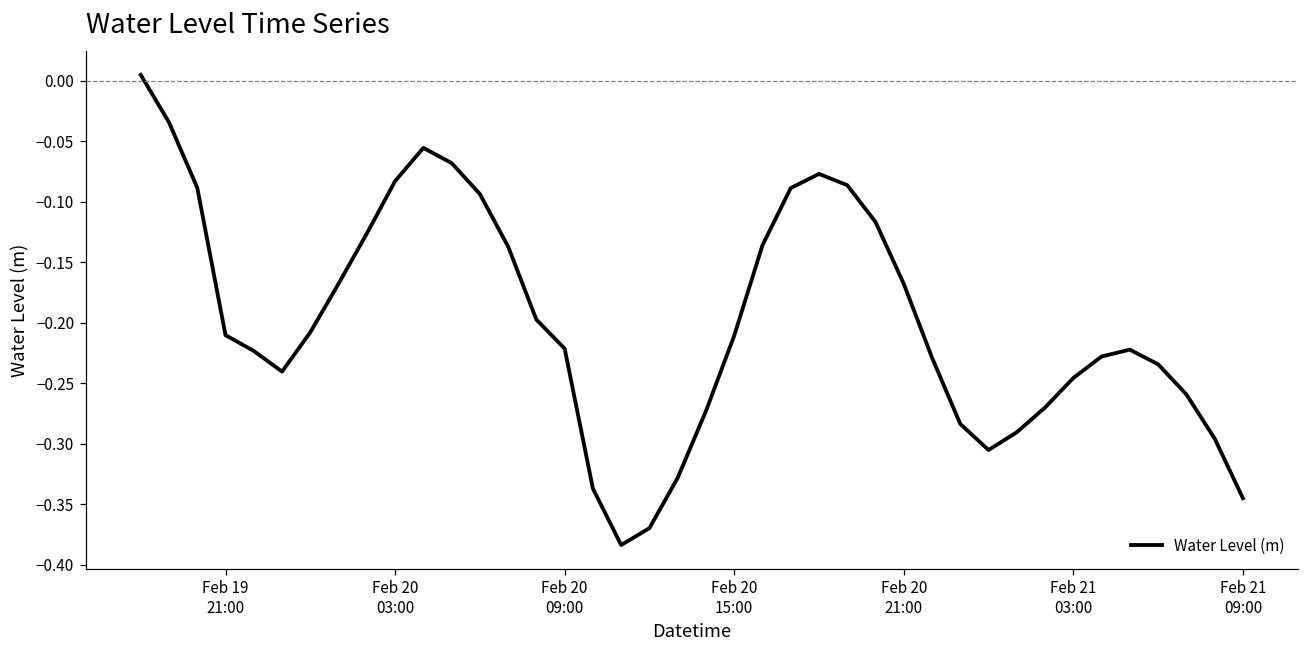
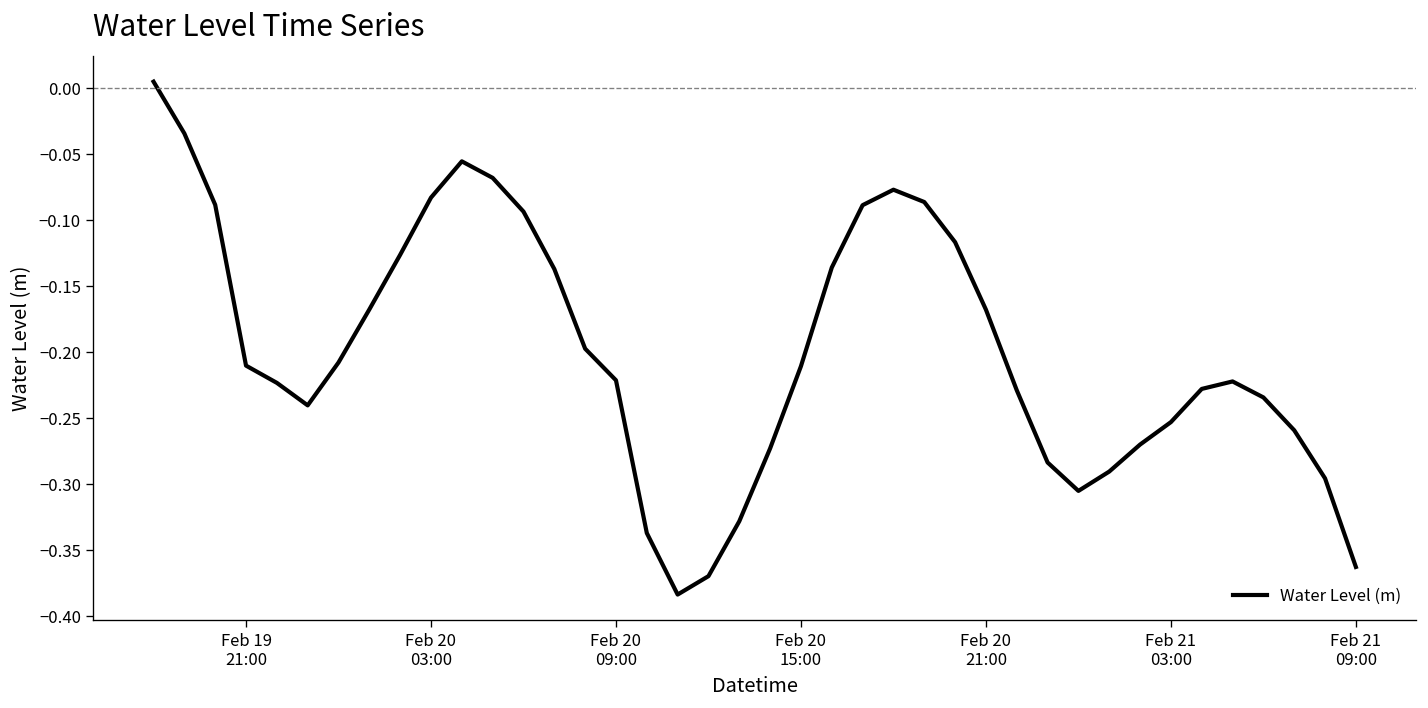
  {
    "Feb 19 21:00": -0.210,
    "Feb 20 03:00": -0.083,
    "Feb 20 09:00": -0.221,
    "Feb 20 15:00": -0.211,
    "Feb 20 21:00": -0.168,
-   "Feb 21 03:00": -0.246,
-   "Feb 21 09:00": -0.345
+   "Feb 21 03:00": -0.253,
+   "Feb 21 09:00": -0.363
  }
